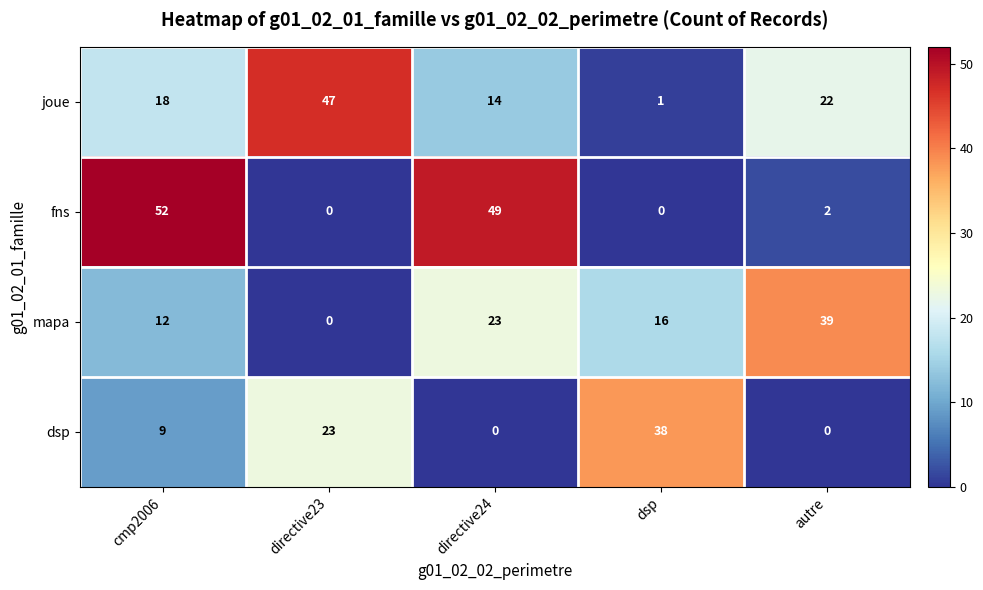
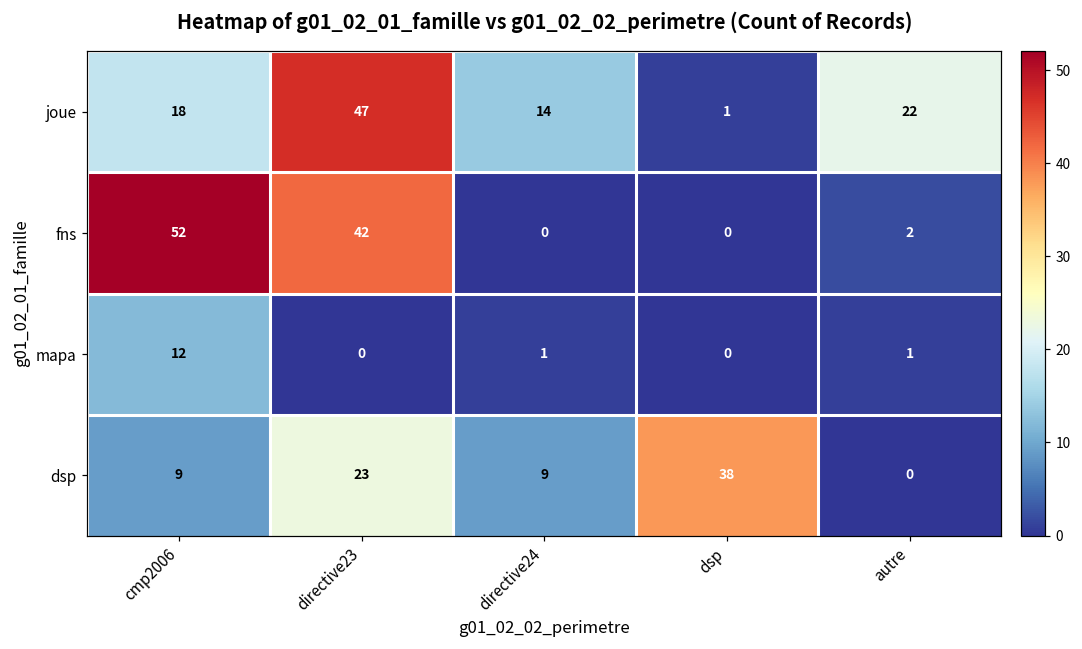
  {
    "joue": {
      "cmp2006": 18,
      "directive23": 47,
      "directive24": 14,
      "dsp": 1,
      "autre": 22
    },
    "fns": {
      "cmp2006": 52,
-     "directive23": 0,
-     "directive24": 49,
+     "directive23": 42,
+     "directive24": 0,
      "dsp": 0,
      "autre": 2
    },
    "mapa": {
      "cmp2006": 12,
      "directive23": 0,
-     "directive24": 23,
-     "dsp": 16,
-     "autre": 39
+     "directive24": 1,
+     "dsp": 0,
+     "autre": 1
    },
    "dsp": {
      "cmp2006": 9,
      "directive23": 23,
-     "directive24": 0,
+     "directive24": 9,
      "dsp": 38,
      "autre": 0
    }
  }
